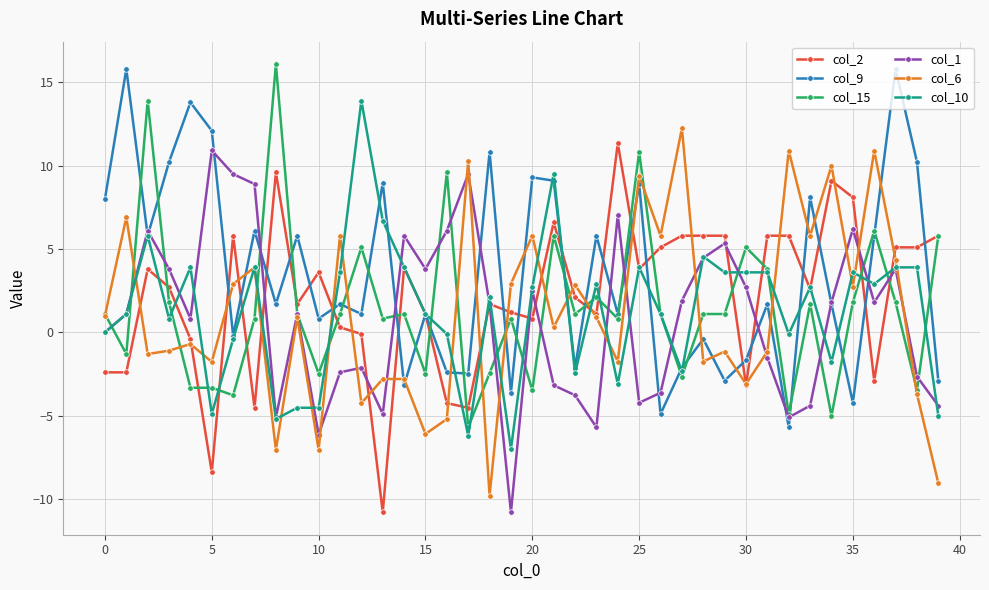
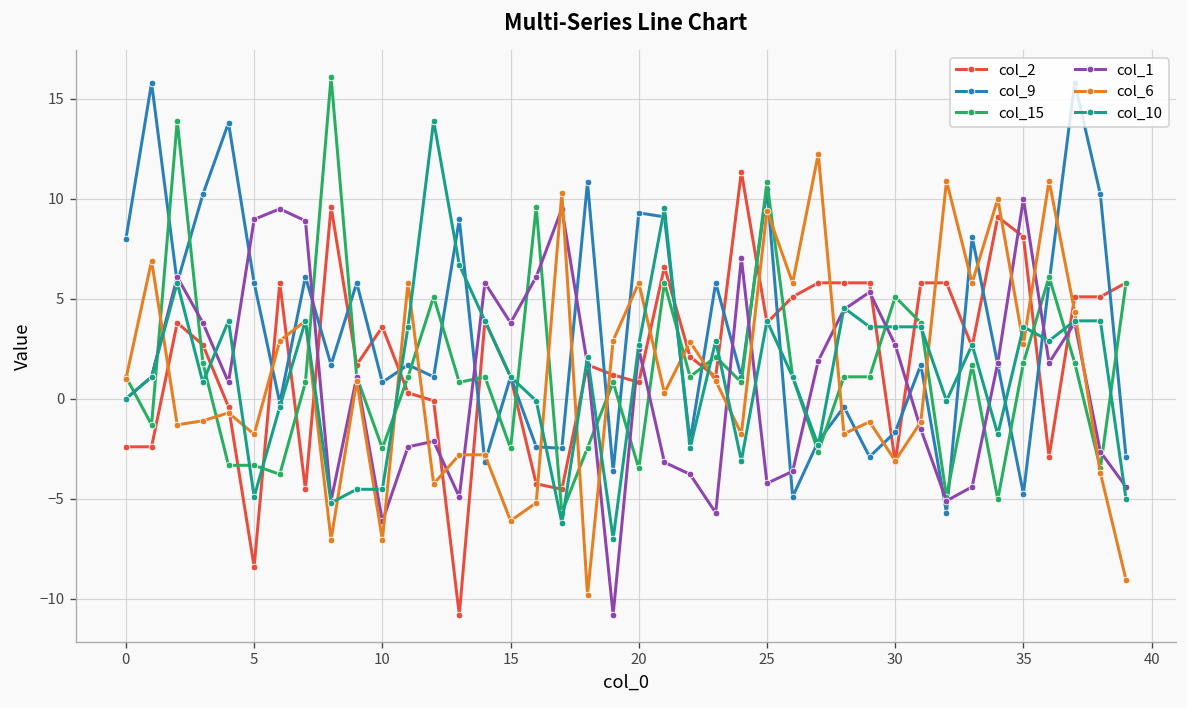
  {
    "col_9": {
      "0": 8.0,
-     "5": 12.1,
+     "5": 5.8,
      "10": 0.8,
      "20": 9.3,
-     "25": 8.9,
+     "25": 10.5,
      "30": -1.7,
-     "35": -4.2
+     "35": -4.7
    },
    "col_1": {
-     "5": 10.9,
+     "5": 9.0,
      "10": -6.1,
      "15": 3.8,
      "20": 2.5,
      "25": -4.2,
      "30": 2.7,
-     "35": 6.2
+     "35": 10.0
    }
  }
